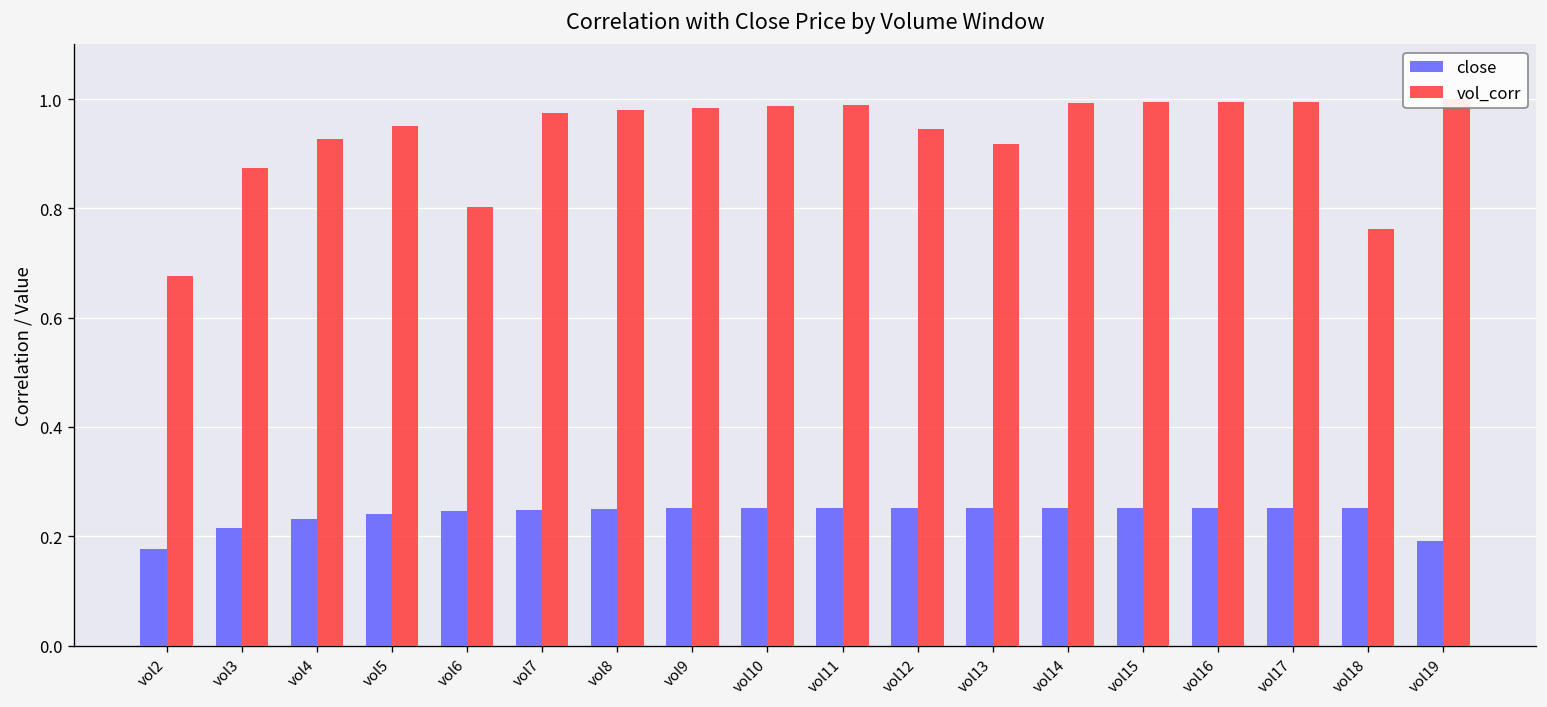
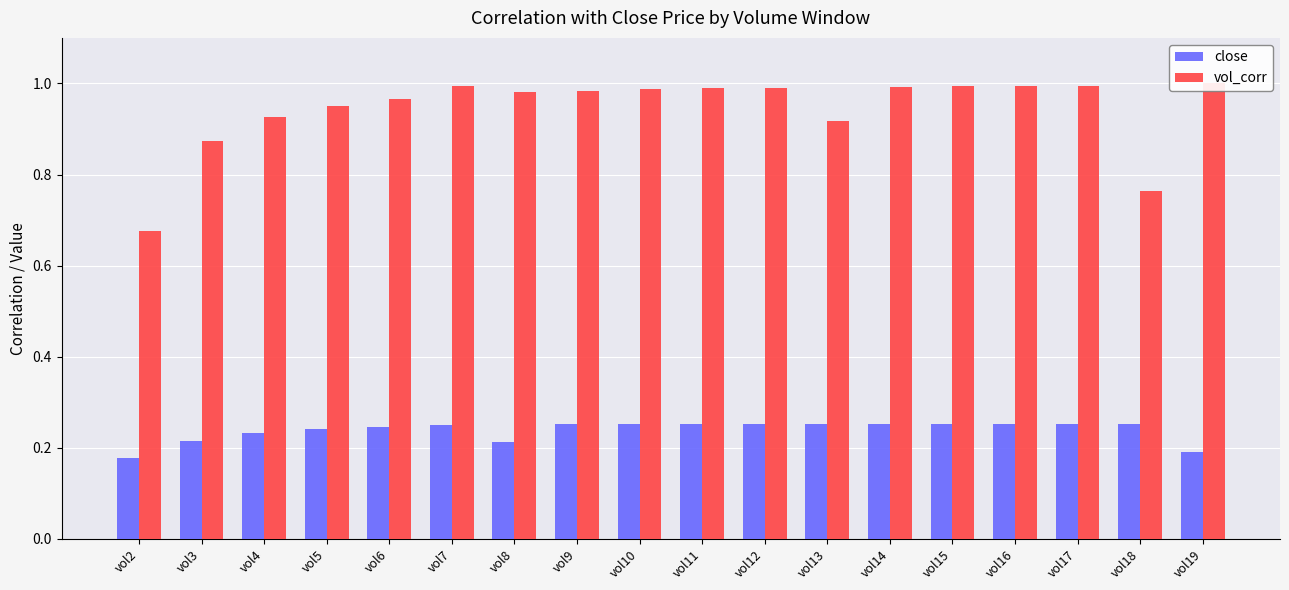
  {
    "close": {
      "vol2": 0.18,
      "vol3": 0.21,
      "vol4": 0.23,
      "vol5": 0.24,
      "vol6": 0.25,
      "vol7": 0.25,
-     "vol8": 0.25,
+     "vol8": 0.21,
      "vol9": 0.25,
      "vol10": 0.25,
      "vol11": 0.25,
      "vol12": 0.25,
      "vol13": 0.25,
      "vol14": 0.25,
      "vol15": 0.25,
      "vol16": 0.25,
      "vol17": 0.25,
      "vol18": 0.25,
      "vol19": 0.19
    },
    "vol_corr": {
      "vol2": 0.68,
      "vol3": 0.87,
      "vol4": 0.93,
      "vol5": 0.95,
-     "vol6": 0.80,
-     "vol7": 0.97,
+     "vol6": 0.97,
+     "vol7": 0.99,
      "vol8": 0.98,
      "vol9": 0.98,
      "vol10": 0.99,
      "vol11": 0.99,
-     "vol12": 0.95,
+     "vol12": 0.99,
      "vol13": 0.92,
      "vol14": 0.99,
      "vol15": 0.99,
      "vol16": 0.99,
      "vol17": 1.00,
      "vol18": 0.76
    }
  }
